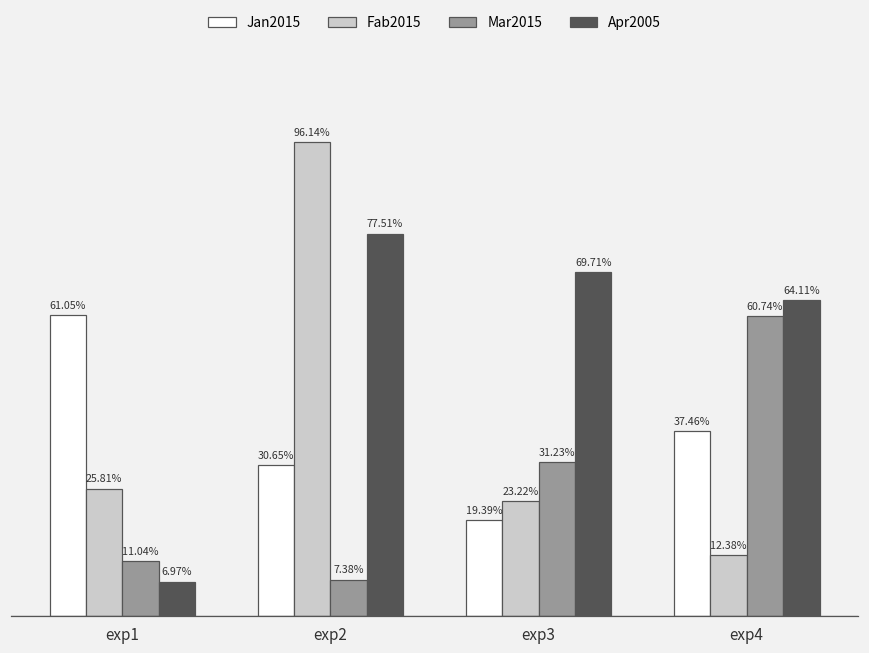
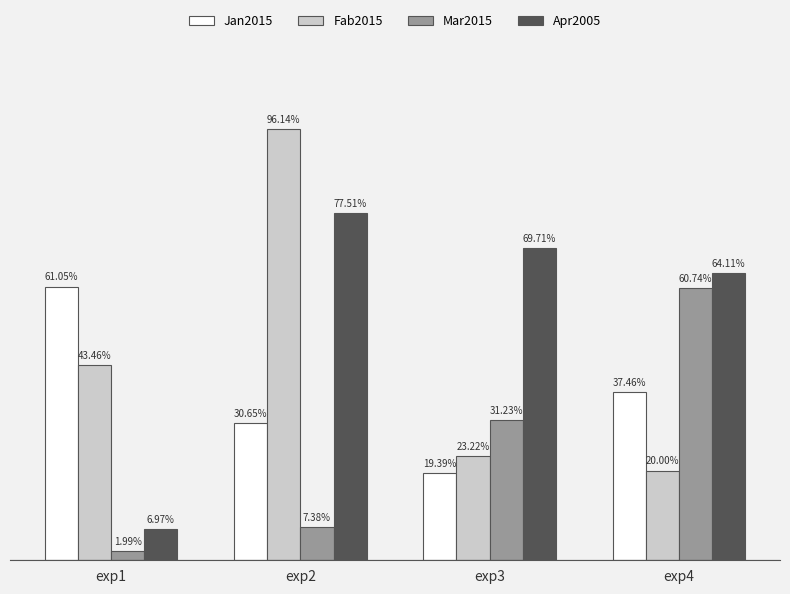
  {
    "Jan2015": {
      "exp1": "61.05%",
      "exp2": "30.65%",
      "exp3": "19.39%",
      "exp4": "37.46%"
    },
    "Fab2015": {
-     "exp1": "25.81%",
+     "exp1": "43.46%",
      "exp2": "96.14%",
      "exp3": "23.22%",
-     "exp4": "12.38%"
+     "exp4": "20.00%"
    },
    "Mar2015": {
-     "exp1": "11.04%",
+     "exp1": "1.99%",
      "exp2": "7.38%",
      "exp3": "31.23%",
      "exp4": "60.74%"
    },
    "Apr2005": {
      "exp1": "6.97%",
      "exp2": "77.51%",
      "exp3": "69.71%",
      "exp4": "64.11%"
    }
  }
